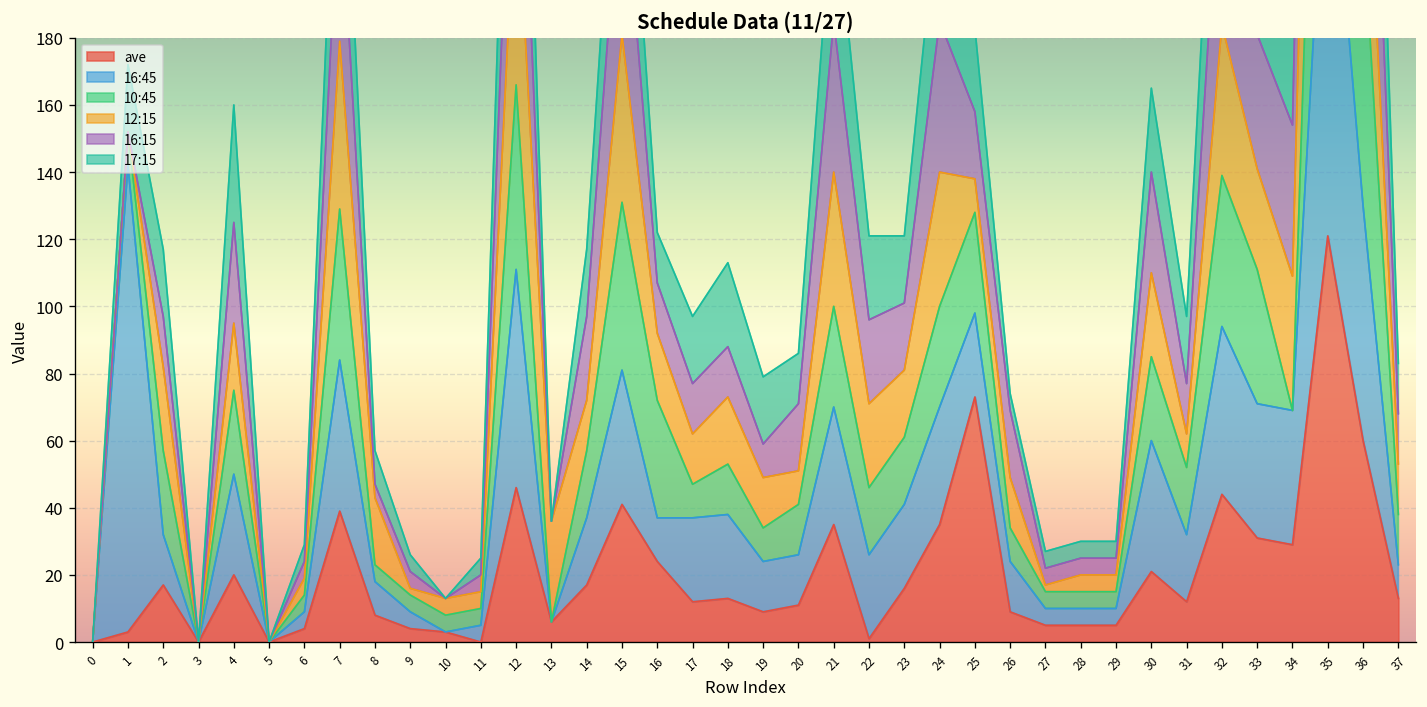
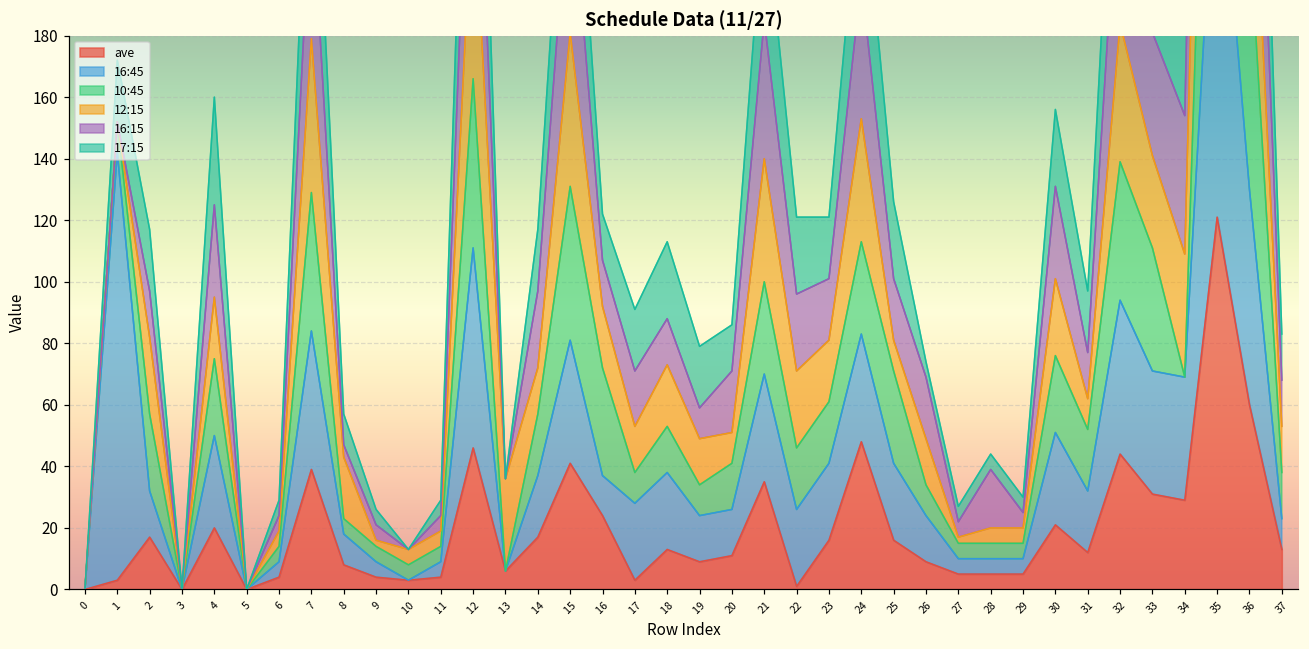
  {
    "ave": {
      "1": 3,
      "2": 17,
      "4": 20,
      "6": 4,
      "7": 39,
      "8": 8,
      "9": 4,
-     "11": 0,
+     "11": 4,
      "12": 46,
      "14": 17,
      "15": 41,
      "16": 24,
-     "17": 12,
+     "17": 3,
      "18": 13,
      "19": 9,
      "20": 11,
      "21": 35,
      "22": 1,
      "23": 16,
-     "24": 35,
-     "25": 73,
+     "24": 48,
+     "25": 16,
      "26": 9,
      "27": 5,
      "28": 5,
      "29": 5,
      "30": 21,
      "31": 12,
      "32": 44,
      "33": 31,
      "34": 29,
      "35": 121,
      "36": 60,
      "37": 13
    },
    "16:45": {
      "1": 139,
      "2": 15,
      "4": 30,
      "6": 5,
      "7": 45,
      "8": 10,
      "9": 5,
      "11": 5,
      "12": 65,
      "14": 20,
      "15": 40,
      "16": 13,
      "17": 25,
      "18": 25,
      "19": 15,
      "20": 15,
      "21": 35,
      "22": 25,
      "23": 25,
      "24": 35,
      "25": 25,
      "26": 15,
      "27": 5,
      "28": 5,
      "29": 5,
-     "30": 39,
+     "30": 30,
      "31": 20,
      "32": 50,
      "33": 40,
      "36": 70,
      "37": 10
    },
    "12:15": {
      "2": 25,
      "4": 20,
      "6": 5,
      "7": 50,
      "8": 20,
      "9": 2,
      "11": 5,
      "14": 15,
      "16": 20,
      "17": 15,
      "18": 20,
      "19": 15,
      "20": 10,
      "21": 40,
      "22": 25,
      "23": 20,
      "24": 40,
      "25": 10,
      "26": 15,
      "27": 2,
      "28": 5,
      "29": 5,
      "30": 25,
      "31": 10,
      "33": 30,
      "34": 40,
      "37": 15
    },
    "16:15": {
      "2": 15,
      "4": 30,
      "6": 5,
      "8": 4,
      "9": 5,
      "11": 5,
      "14": 25,
      "16": 15,
-     "17": 15,
+     "17": 18,
      "18": 15,
      "19": 10,
      "20": 20,
      "22": 25,
      "23": 20,
      "25": 20,
      "26": 20,
      "27": 5,
-     "28": 5,
+     "28": 19,
      "29": 5,
      "30": 30,
      "31": 15,
      "34": 45,
      "37": 15
    }
  }
